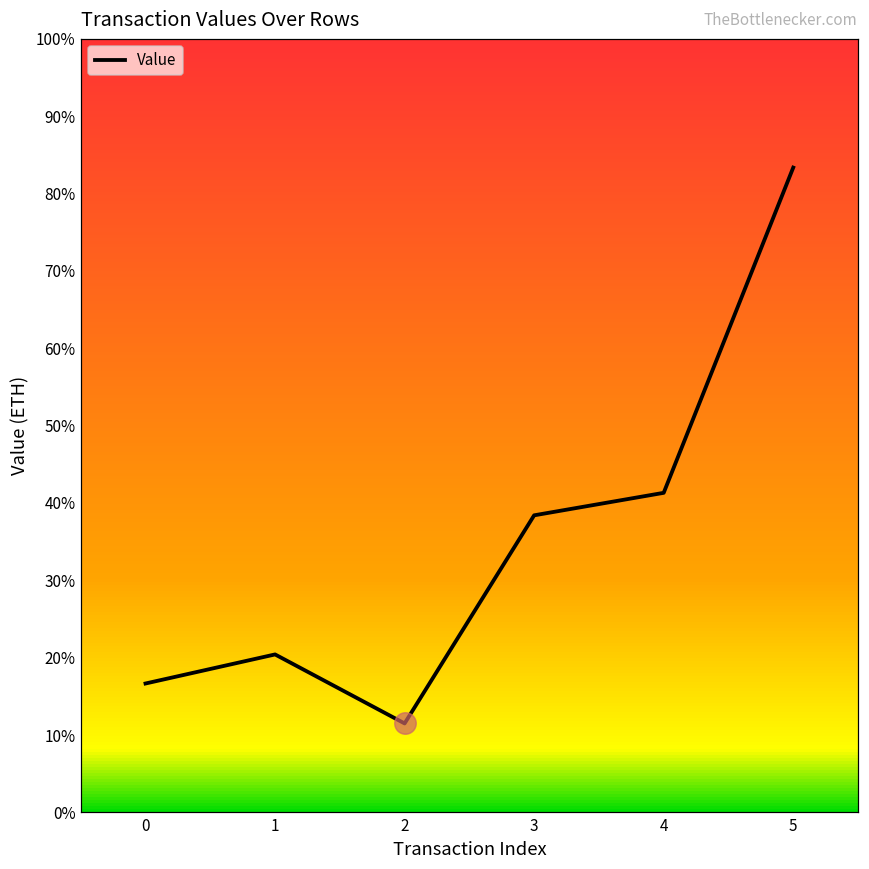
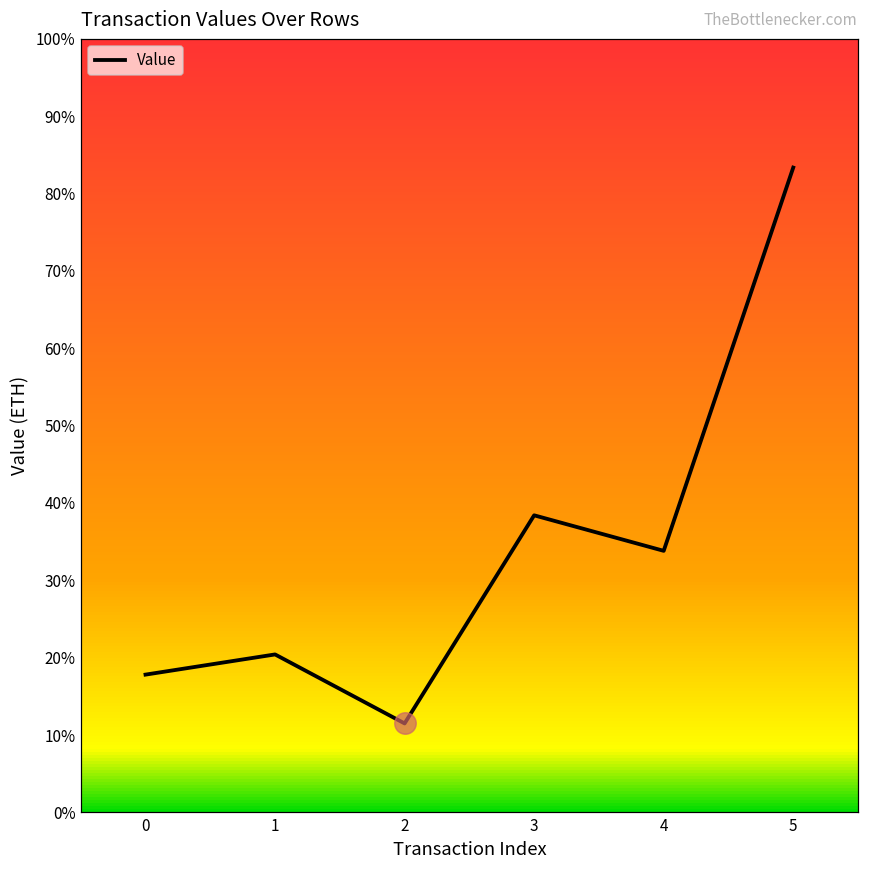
  {
    "Value": {
-     "0": "17%",
+     "0": "18%",
      "1": "20%",
      "3": "38%",
-     "4": "41%",
+     "4": "34%",
      "5": "83%"
    }
  }
